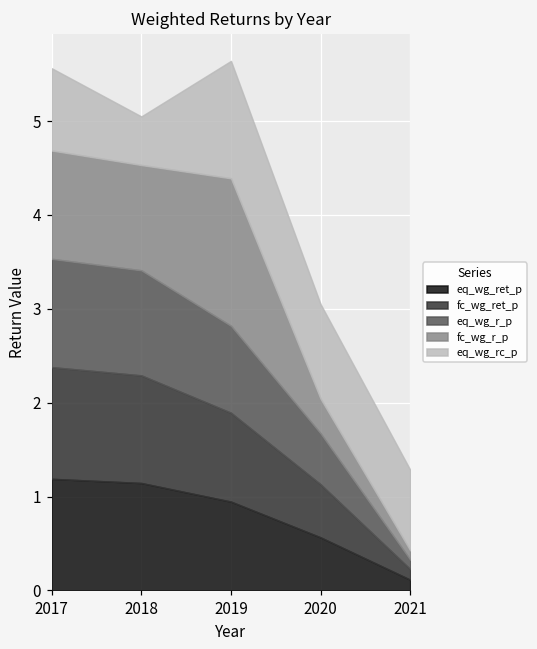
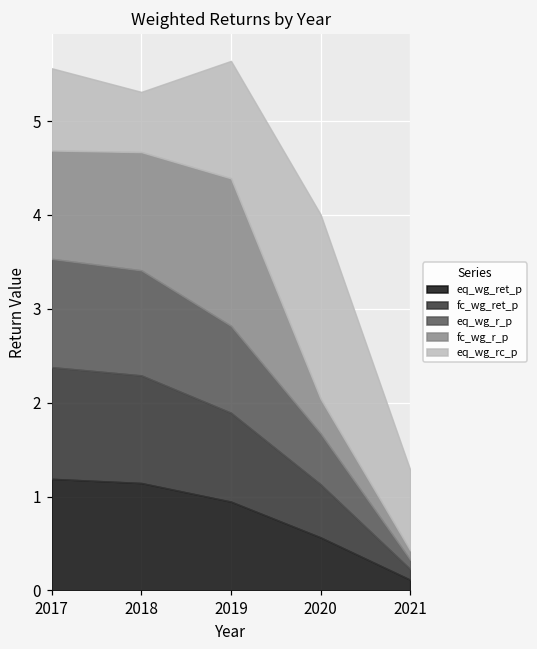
  {
    "fc_wg_r_p": {
      "2017": 1.2,
-     "2018": 1.1,
+     "2018": 1.3,
      "2019": 1.6,
      "2020": 0.4,
      "2021": 0.1
    },
    "eq_wg_rc_p": {
      "2017": 0.9,
-     "2018": 0.5,
+     "2018": 0.6,
      "2019": 1.3,
-     "2020": 1.0,
+     "2020": 2.0,
      "2021": 0.9
    }
  }
